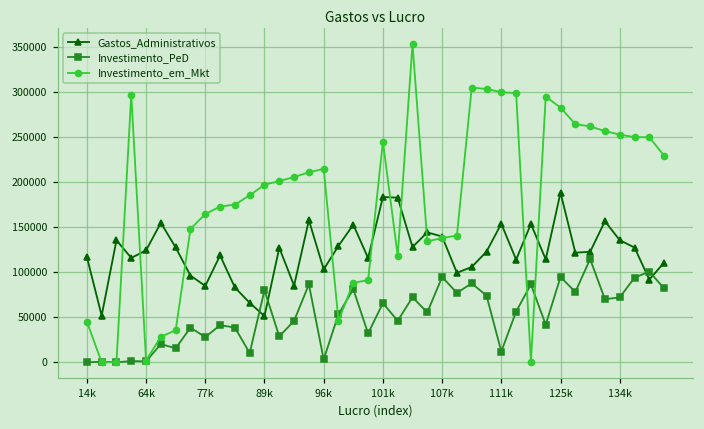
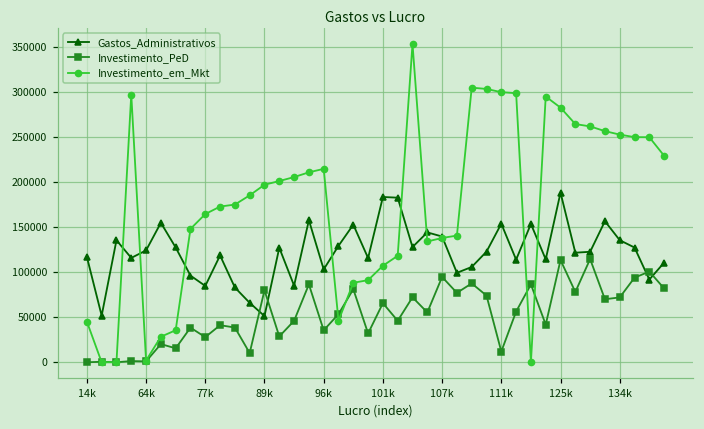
  {
    "Gastos_Administrativos": {
      "14k": 120000,
      "64k": 120000,
      "77k": 80000,
      "89k": 50000,
      "96k": 100000,
      "101k": 180000,
      "111k": 150000,
      "125k": 190000,
      "134k": 140000
    },
    "Investimento_PeD": {
      "14k": 0,
      "77k": 30000,
      "89k": 80000,
-     "96k": 0,
+     "96k": 40000,
      "101k": 70000,
      "107k": 90000,
      "111k": 10000,
-     "125k": 90000,
+     "125k": 110000,
      "134k": 70000
    },
    "Investimento_em_Mkt": {
      "14k": 50000,
      "77k": 160000,
      "89k": 200000,
      "96k": 210000,
-     "101k": 240000,
+     "101k": 110000,
      "111k": 300000,
      "125k": 280000,
      "134k": 250000
    }
  }
